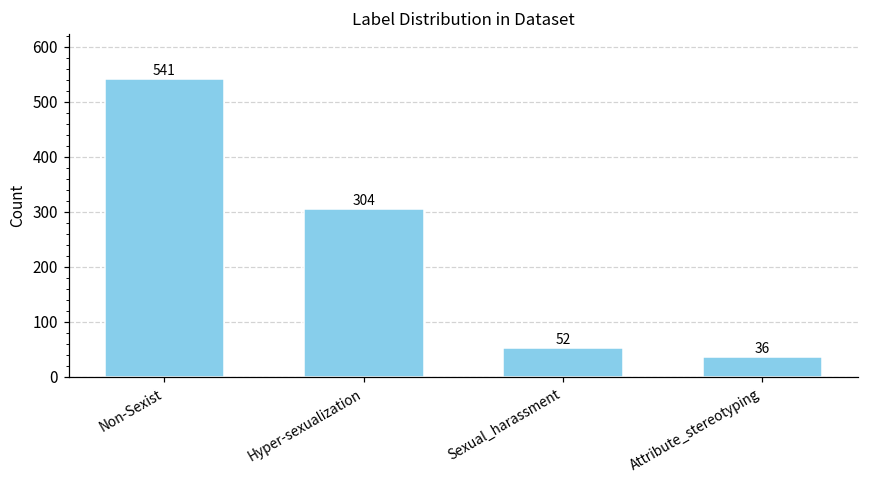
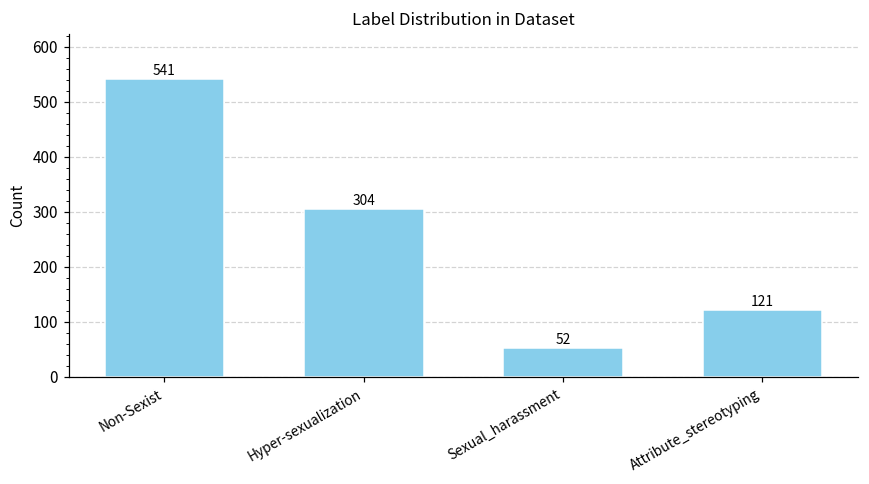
  {
    "Non-Sexist": 541,
    "Hyper-sexualization": 304,
    "Sexual_harassment": 52,
-   "Attribute_stereotyping": 36
+   "Attribute_stereotyping": 121
  }
